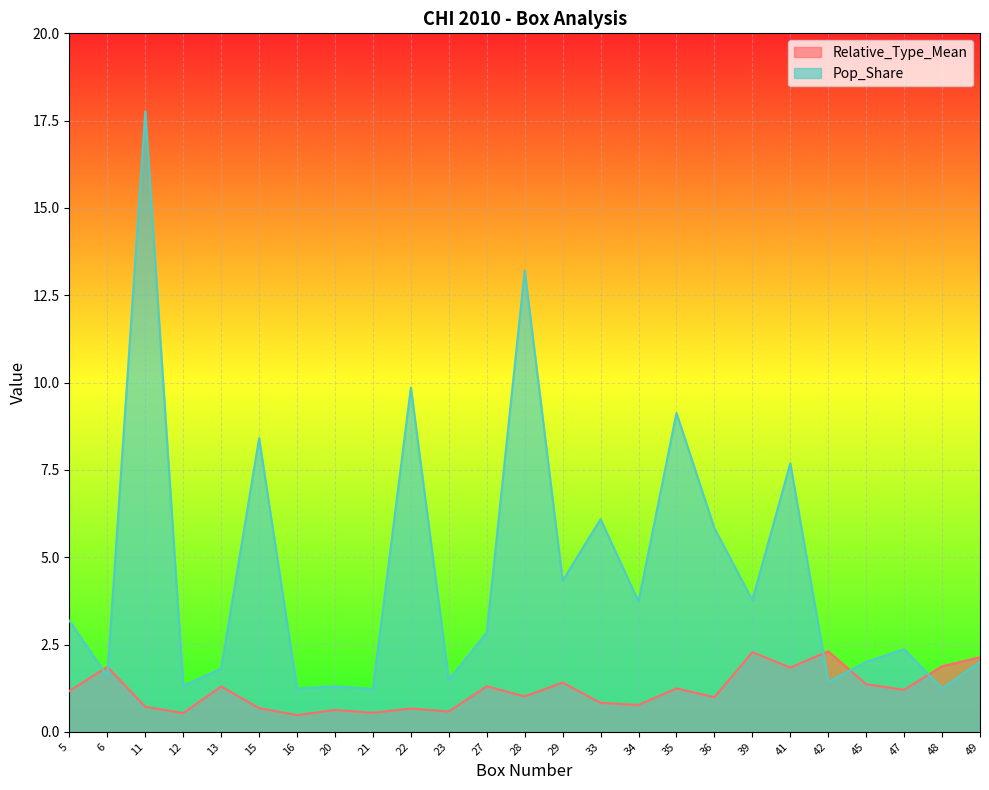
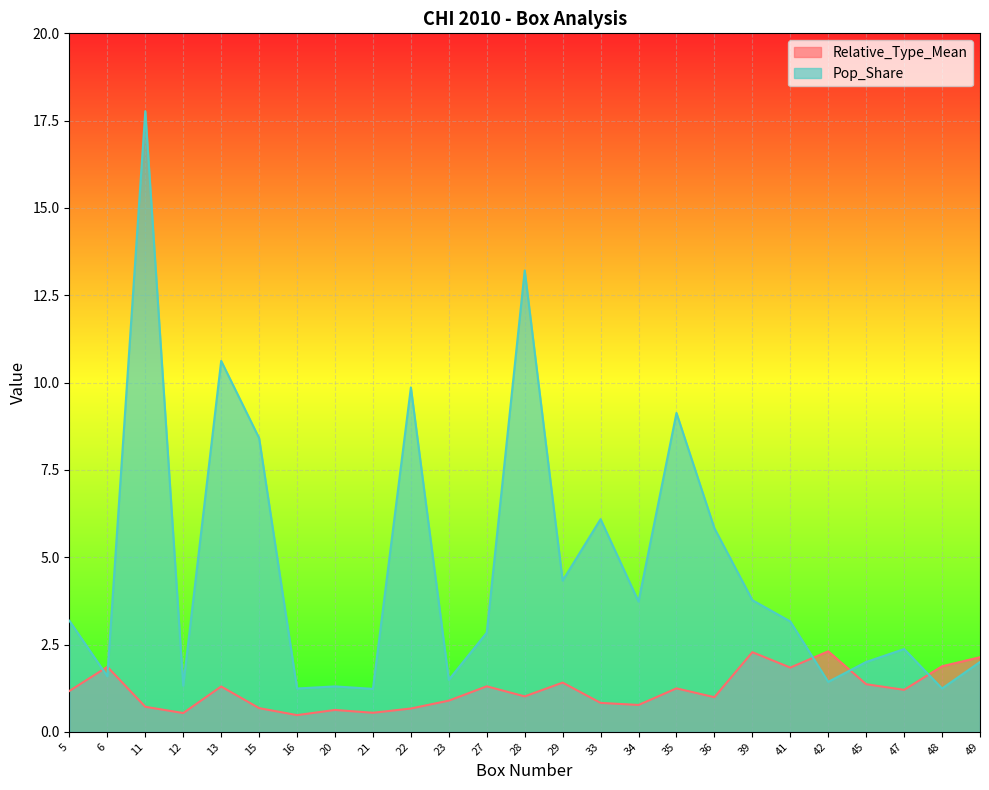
  {
    "Relative_Type_Mean": {
      "5": 1.2,
      "6": 1.9,
      "11": 0.7,
      "12": 0.5,
      "13": 1.3,
      "15": 0.7,
      "16": 0.5,
      "20": 0.6,
      "21": 0.5,
      "22": 0.7,
-     "23": 0.6,
+     "23": 0.9,
      "27": 1.3,
      "28": 1.0,
      "29": 1.4,
      "33": 0.8,
      "34": 0.8,
      "35": 1.2,
      "36": 1.0,
      "39": 2.3,
      "41": 1.8,
      "42": 2.3,
      "45": 1.4,
      "47": 1.2,
      "48": 1.9,
      "49": 2.1
    },
    "Pop_Share": {
      "5": 3.2,
      "6": 1.6,
      "11": 17.8,
      "12": 1.3,
-     "13": 1.8,
+     "13": 10.6,
      "15": 8.4,
      "16": 1.2,
      "20": 1.3,
      "21": 1.2,
      "22": 9.9,
      "23": 1.5,
      "27": 2.8,
      "28": 13.2,
      "29": 4.3,
      "33": 6.1,
      "34": 3.7,
      "35": 9.1,
      "36": 5.8,
      "39": 3.8,
-     "41": 7.7,
+     "41": 3.2,
      "42": 1.4,
      "45": 2.0,
      "47": 2.4,
      "48": 1.2,
      "49": 2.0
    }
  }
